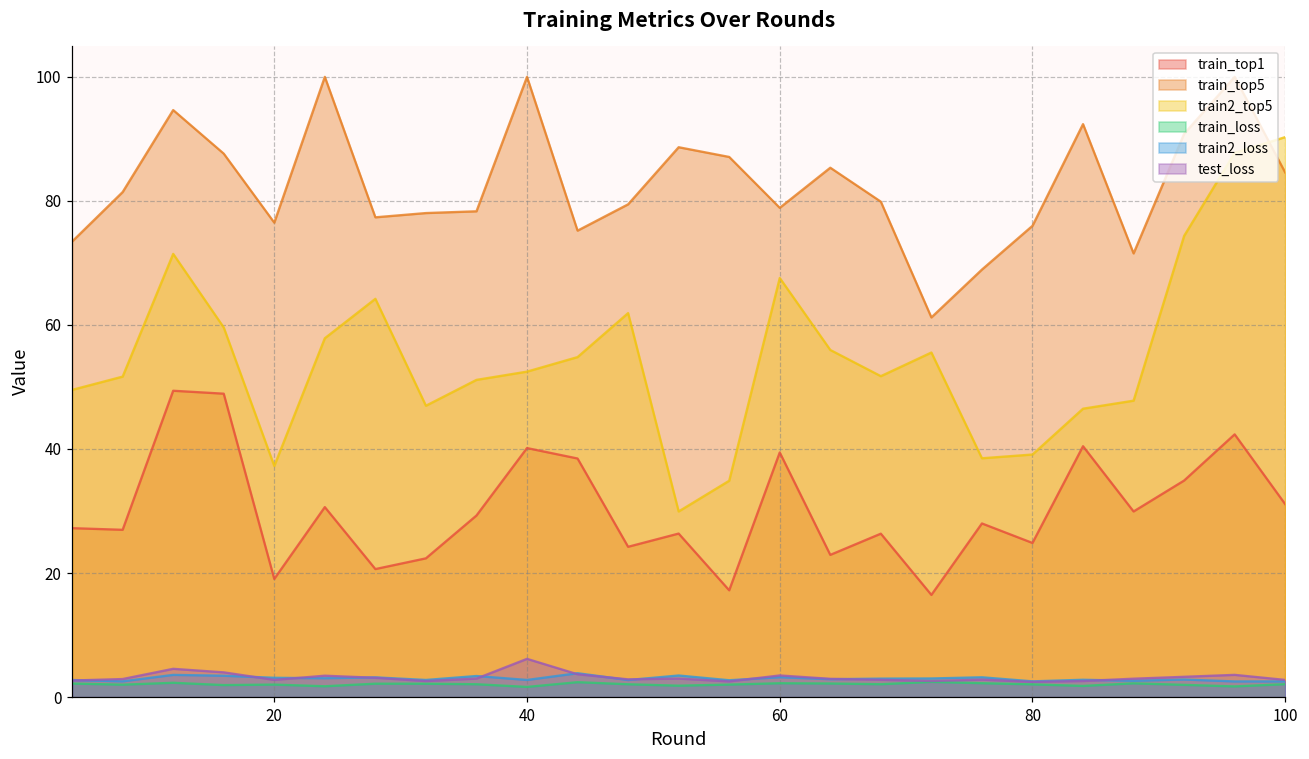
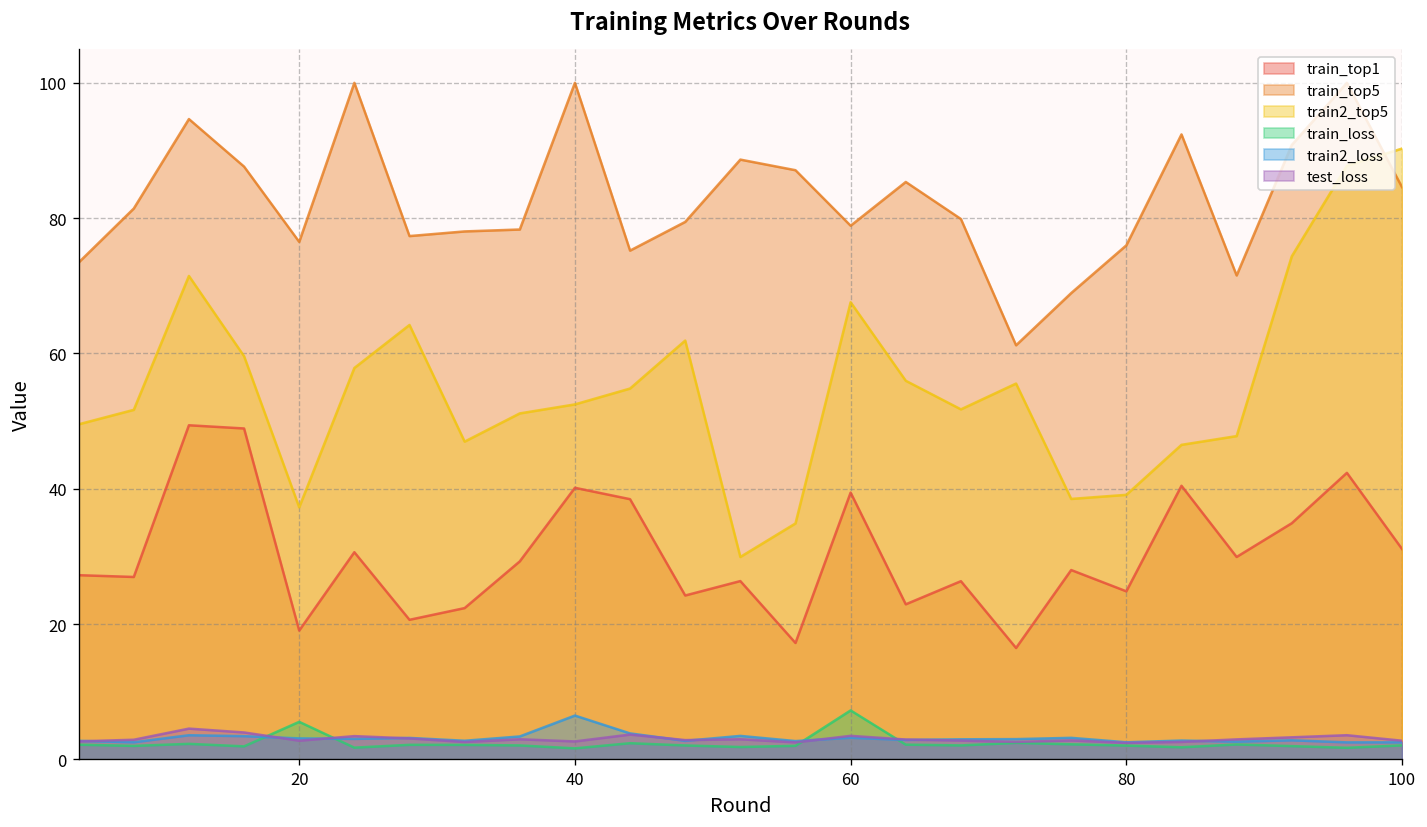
  {
    "train_loss": {
-     "20": 2,
+     "20": 6,
      "40": 2,
-     "60": 2,
+     "60": 7,
      "100": 2
    },
    "train2_loss": {
-     "40": 3
+     "40": 6
    },
    "test_loss": {
-     "40": 6
+     "40": 3
    }
  }
